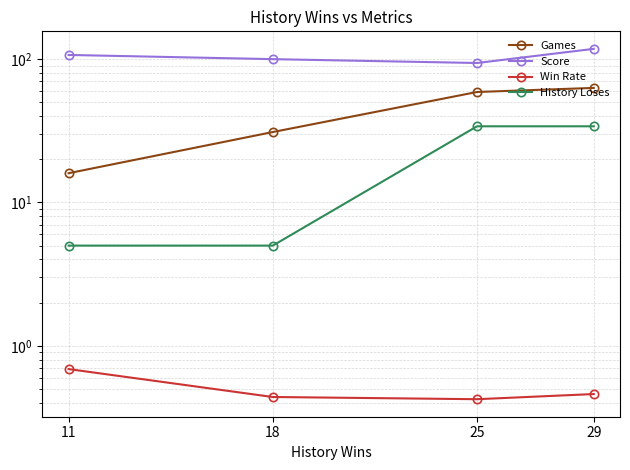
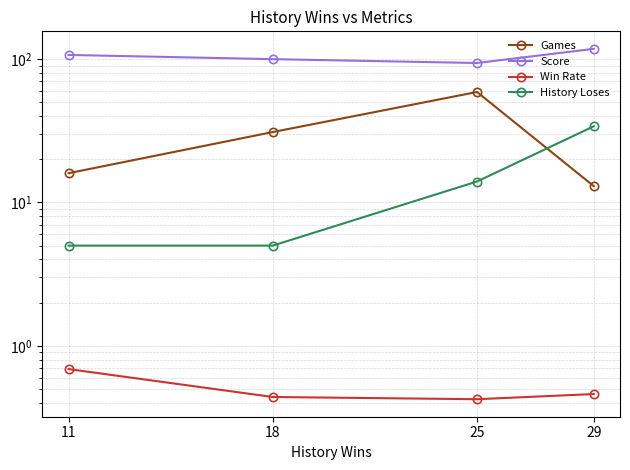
  {
    "Games": {
      "11": 16,
      "18": 31,
      "25": 59,
-     "29": 60
+     "29": 13
    },
    "Score": {
      "11": 110,
      "18": 100,
      "25": 90,
      "29": 120
    },
    "Win Rate": {
      "11": 0.7,
      "18": 0.44,
      "25": 0.42,
      "29": 0.46
    },
    "History Loses": {
      "11": 5,
      "18": 5,
-     "25": 34,
+     "25": 14,
      "29": 34
    }
  }
